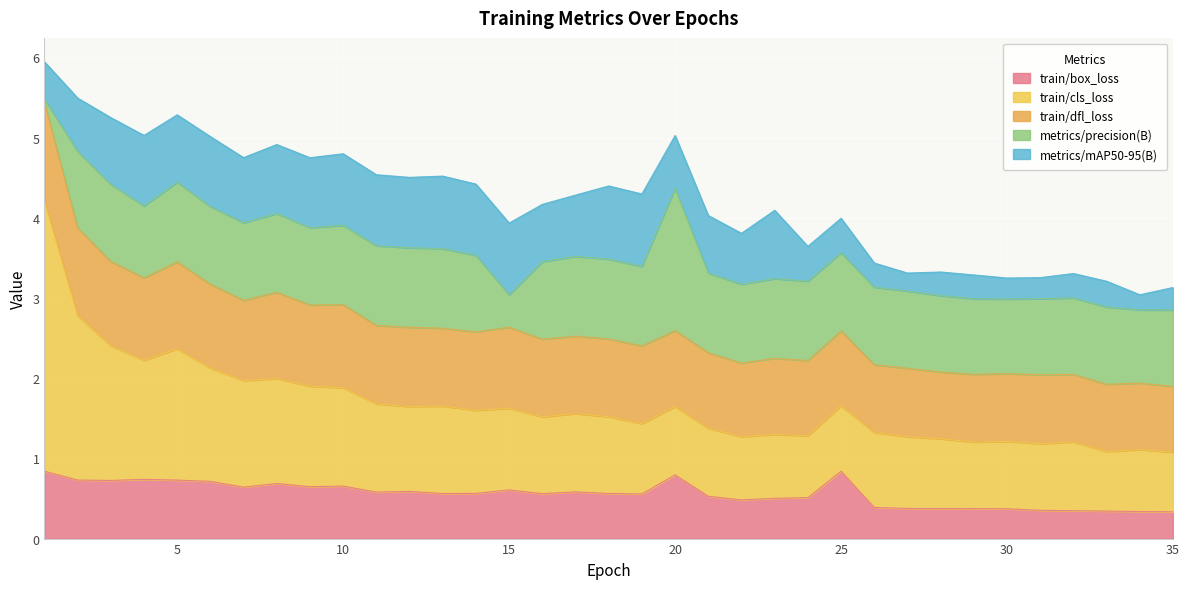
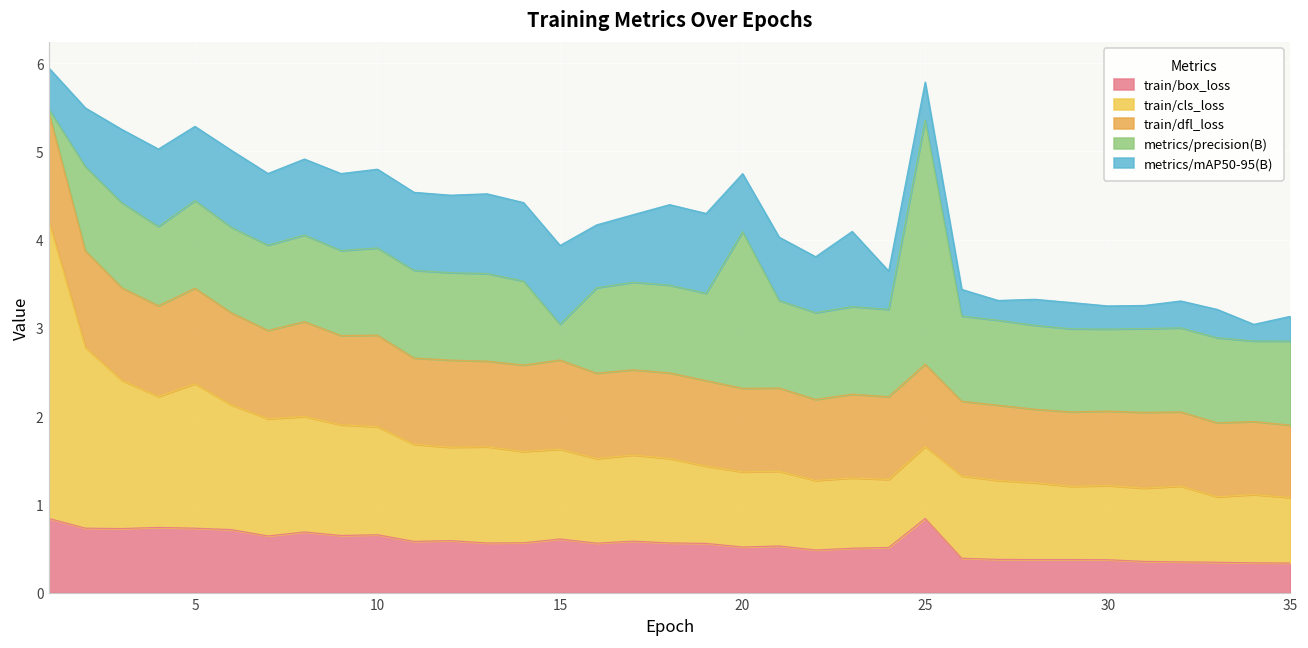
  {
    "train/box_loss": {
      "5": 0.7,
      "10": 0.7,
      "15": 0.6,
-     "20": 0.8,
+     "20": 0.5,
      "25": 0.8,
      "30": 0.4,
      "35": 0.3
    },
    "metrics/precision(B)": {
      "5": 1.0,
      "10": 1.0,
      "15": 0.4,
      "20": 1.8,
-     "25": 1.0,
+     "25": 2.8,
      "30": 0.9,
      "35": 1.0
    },
    "metrics/mAP50-95(B)": {
      "5": 0.8,
      "10": 0.9,
      "15": 0.9,
      "20": 0.7,
      "25": 0.4,
      "30": 0.3,
      "35": 0.3
    }
  }
